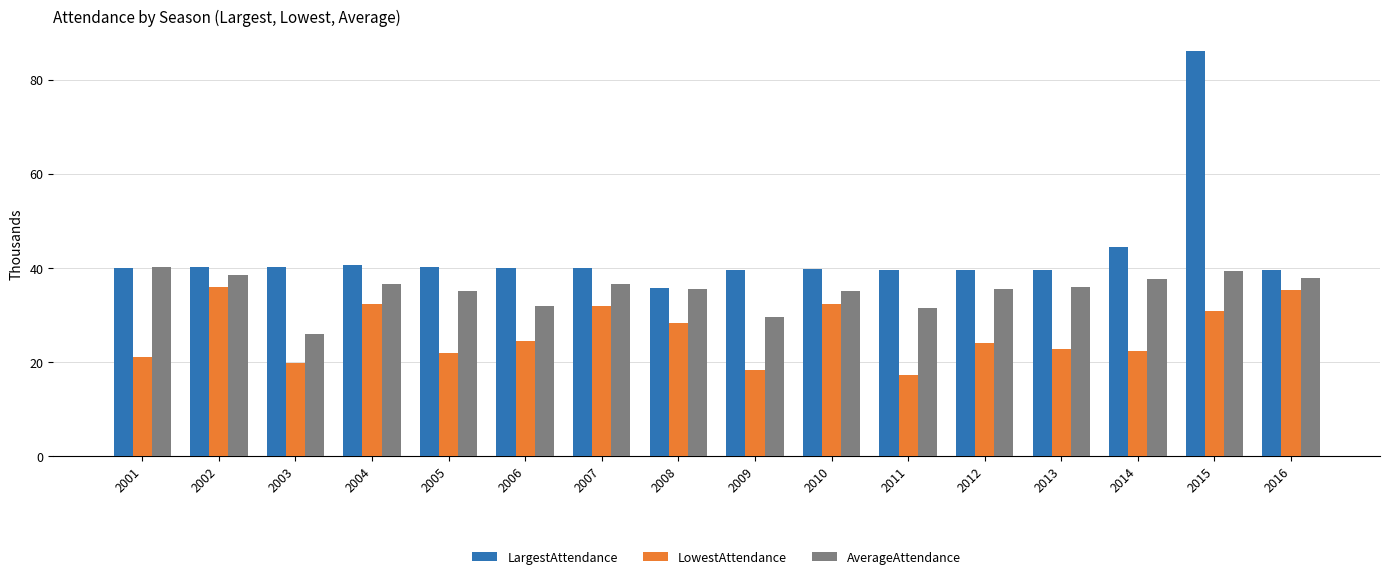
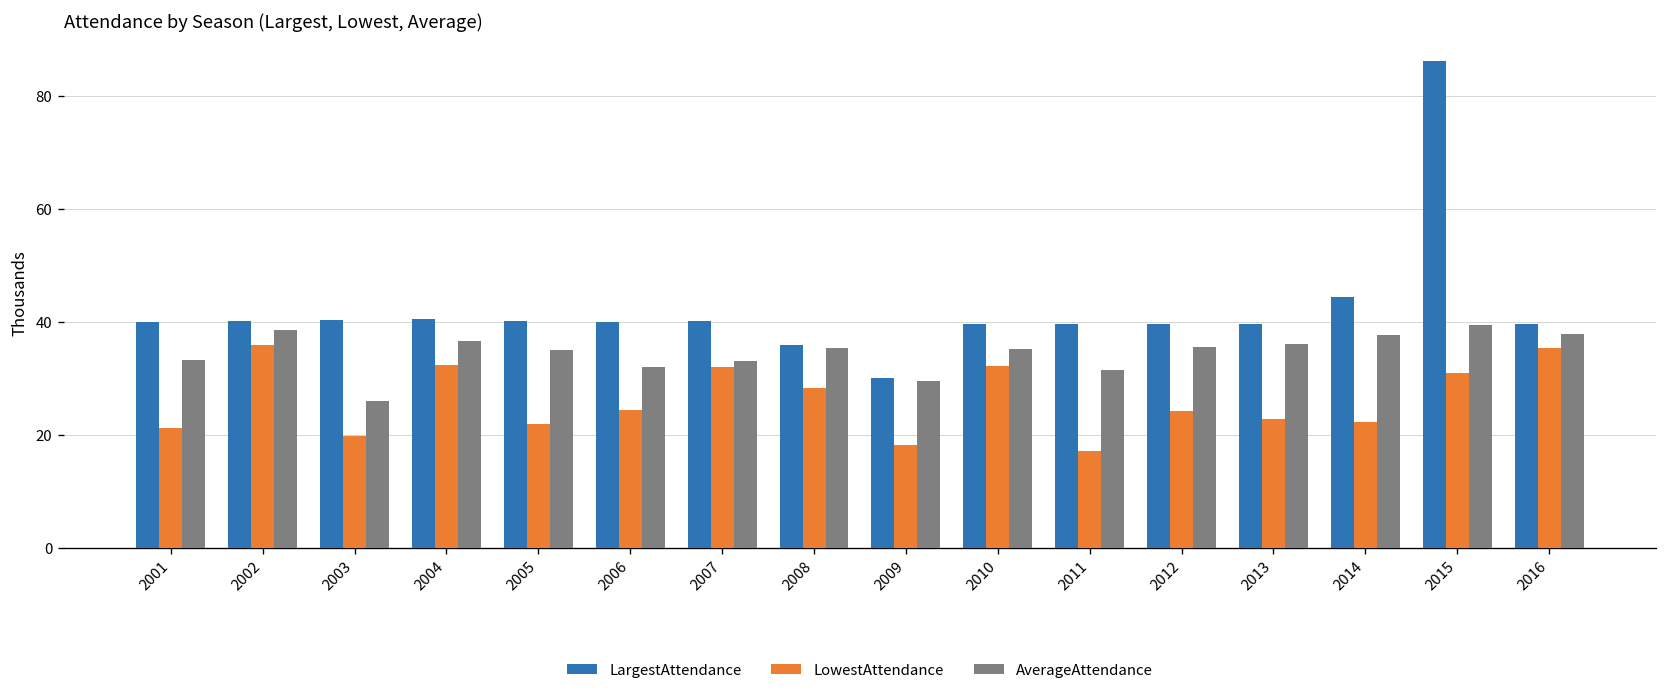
  {
    "LargestAttendance": {
      "2001": 40,
      "2002": 40,
      "2003": 40,
      "2004": 41,
      "2005": 40,
      "2006": 40,
      "2007": 40,
      "2008": 36,
-     "2009": 40,
+     "2009": 30,
      "2010": 40,
      "2011": 40,
      "2012": 40,
      "2013": 40,
      "2014": 44,
      "2015": 86,
      "2016": 40
    },
    "LowestAttendance": {
      "2001": 21,
      "2002": 36,
      "2003": 20,
      "2004": 32,
      "2005": 22,
      "2006": 24,
      "2007": 32,
      "2008": 28,
      "2009": 18,
      "2010": 32,
      "2011": 17,
      "2012": 24,
      "2013": 23,
      "2014": 22,
      "2015": 31,
      "2016": 35
    },
    "AverageAttendance": {
-     "2001": 40,
+     "2001": 33,
      "2002": 38,
      "2003": 26,
      "2004": 37,
      "2005": 35,
      "2006": 32,
-     "2007": 37,
+     "2007": 33,
      "2008": 35,
      "2009": 30,
      "2010": 35,
      "2011": 32,
      "2012": 36,
      "2013": 36,
      "2014": 38,
      "2015": 39,
      "2016": 38
    }
  }
